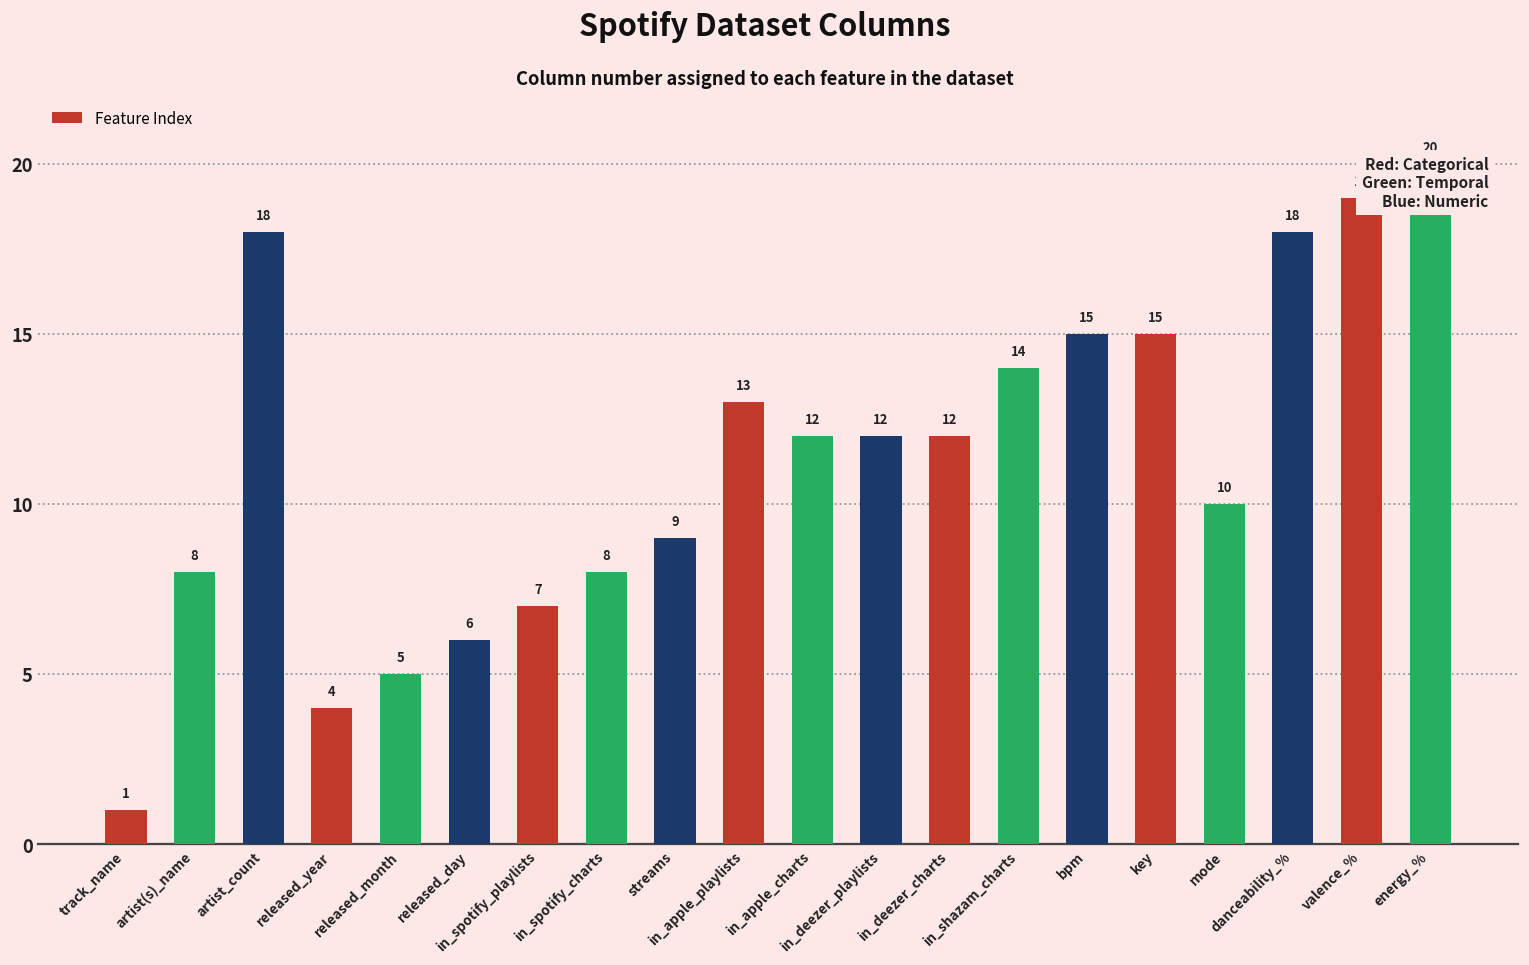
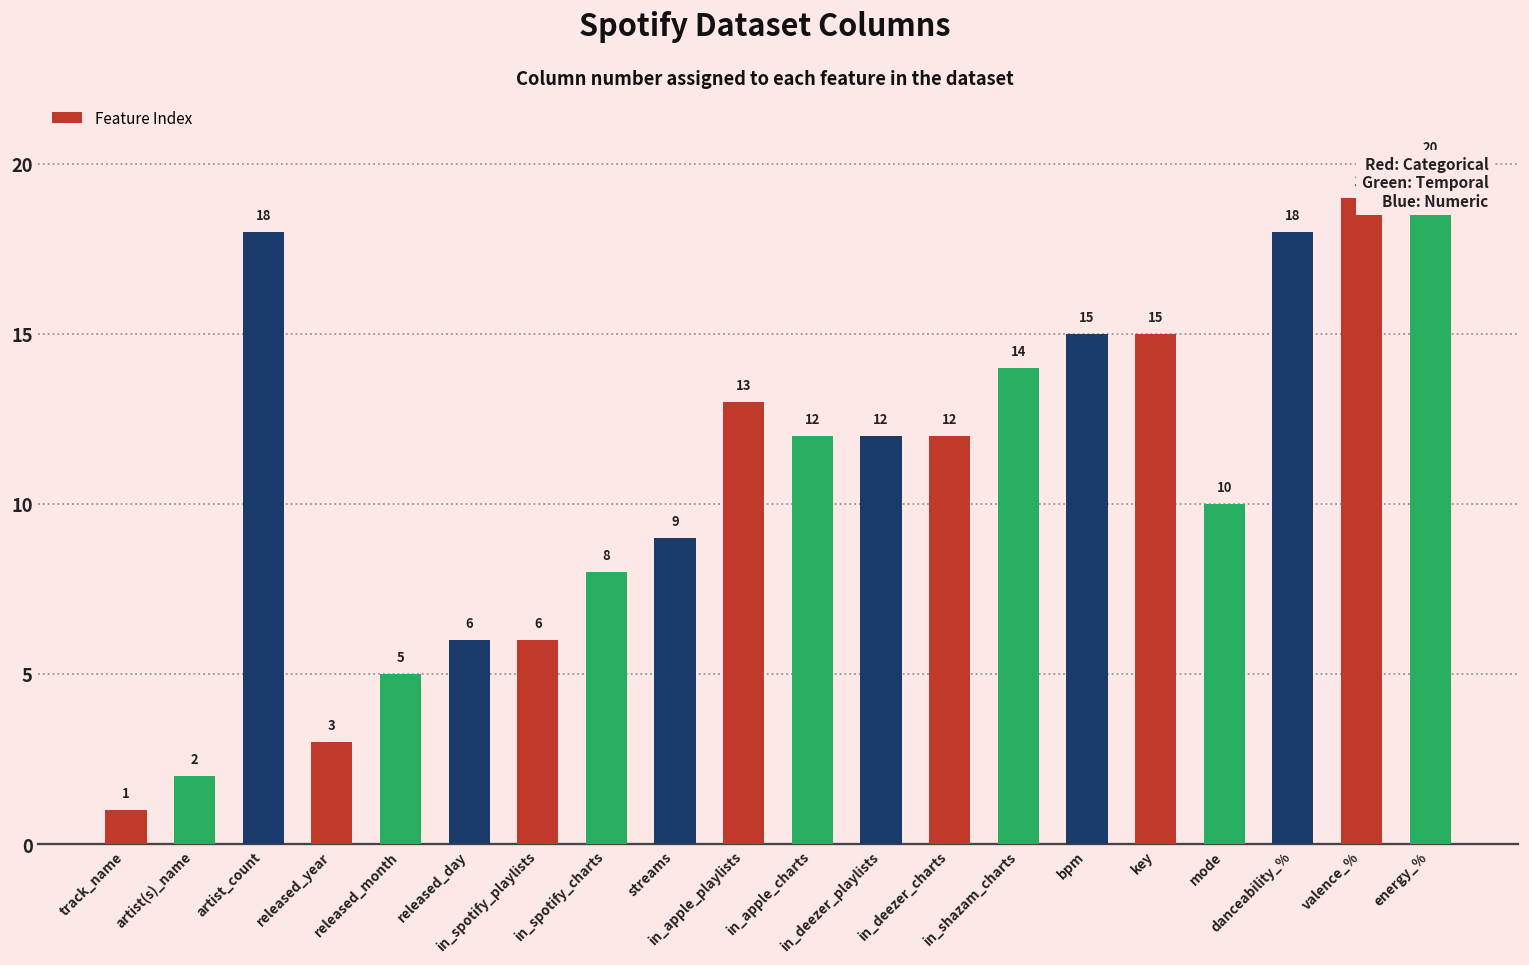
  {
    "track_name": 1,
-   "artist(s)_name": 8,
+   "artist(s)_name": 2,
    "artist_count": 18,
-   "released_year": 4,
+   "released_year": 3,
    "released_month": 5,
    "released_day": 6,
-   "in_spotify_playlists": 7,
+   "in_spotify_playlists": 6,
    "in_spotify_charts": 8,
    "streams": 9,
    "in_apple_playlists": 13,
    "in_apple_charts": 12,
    "in_deezer_playlists": 12,
    "in_deezer_charts": 12,
    "in_shazam_charts": 14,
    "bpm": 15,
    "key": 15,
    "mode": 10,
    "danceability_%": 18
  }
